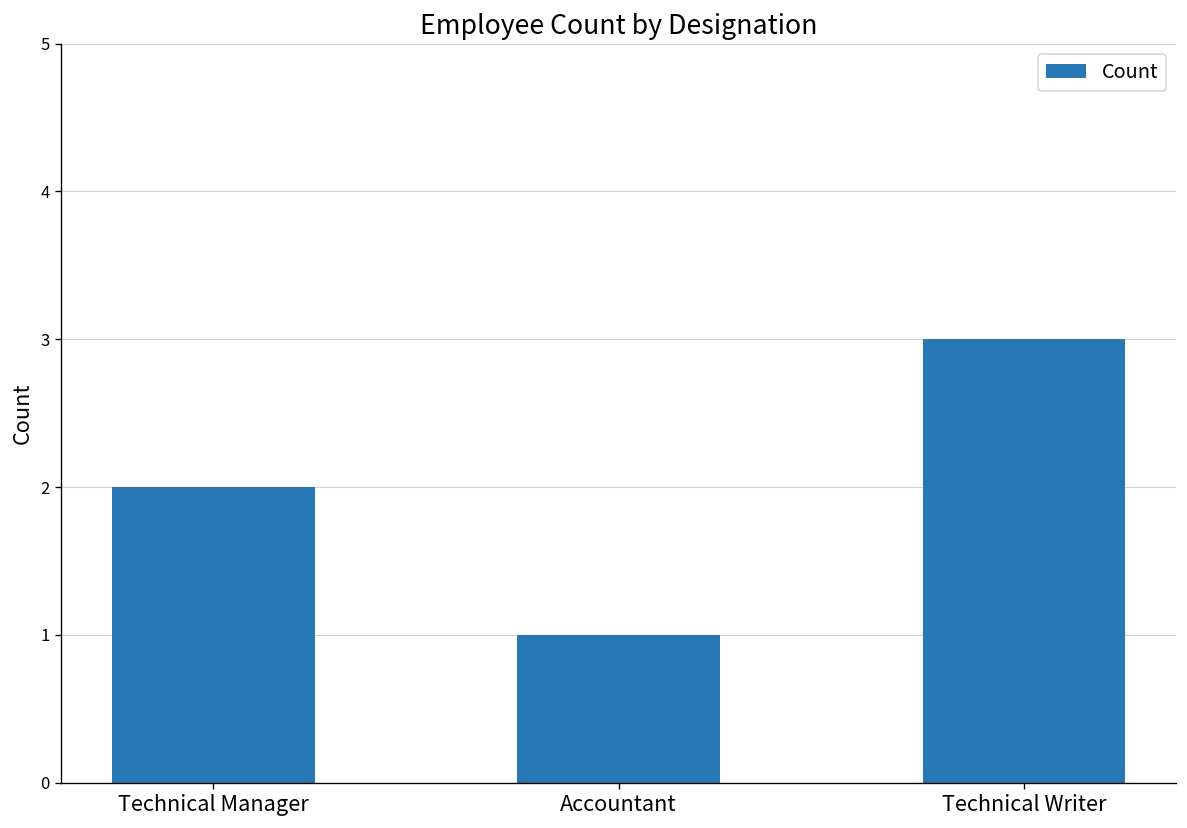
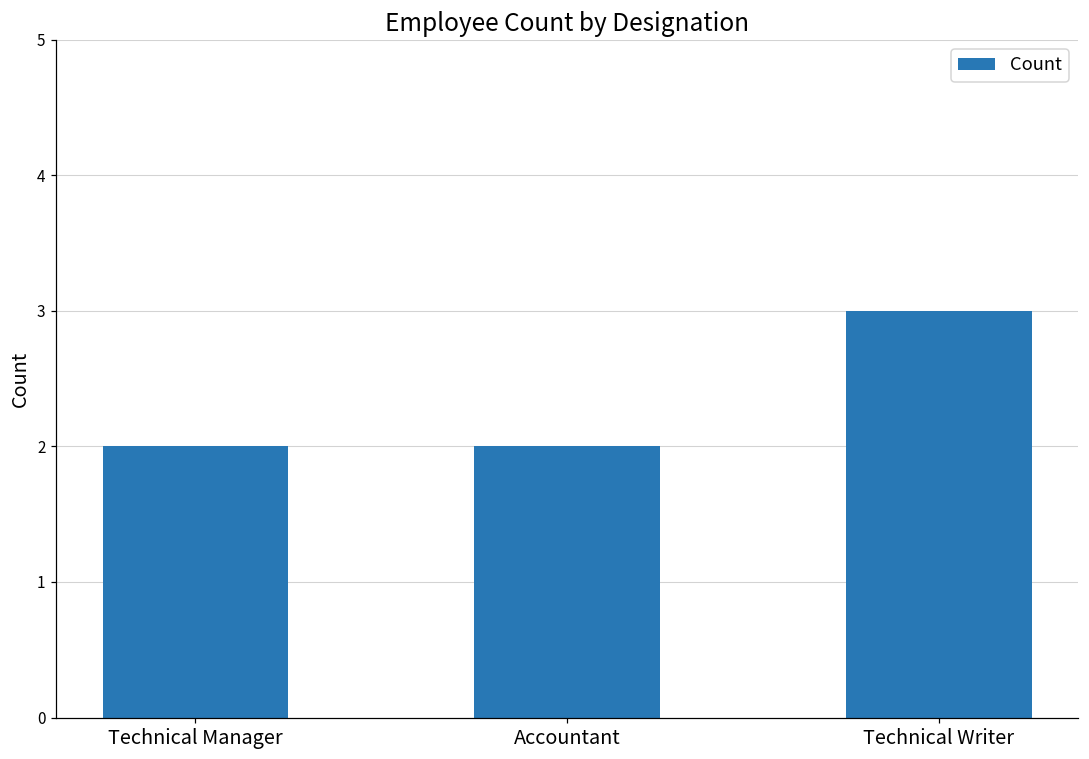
  {
    "Technical Manager": 2,
-   "Accountant": 1,
+   "Accountant": 2,
    "Technical Writer": 3
  }
